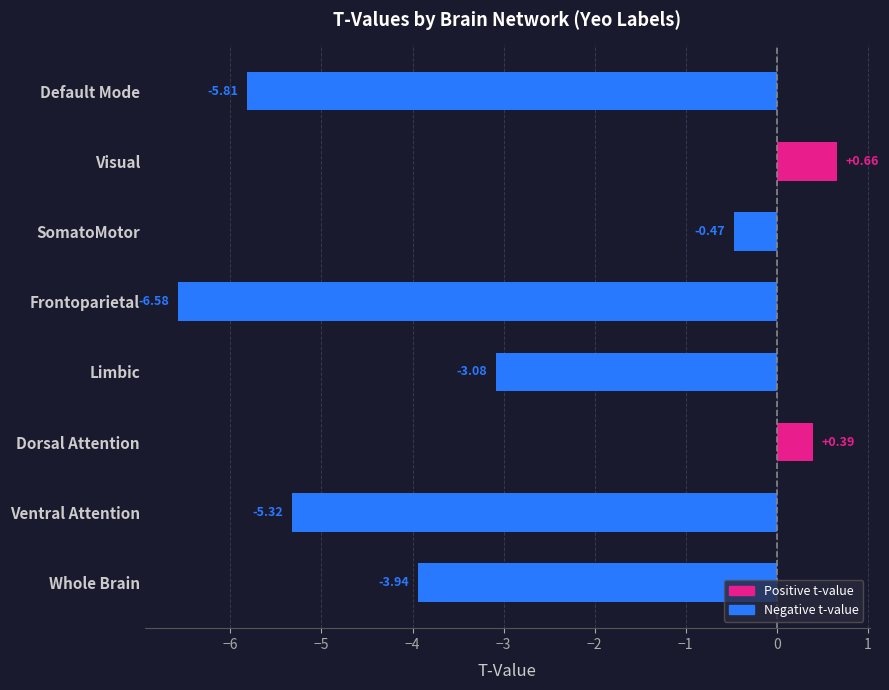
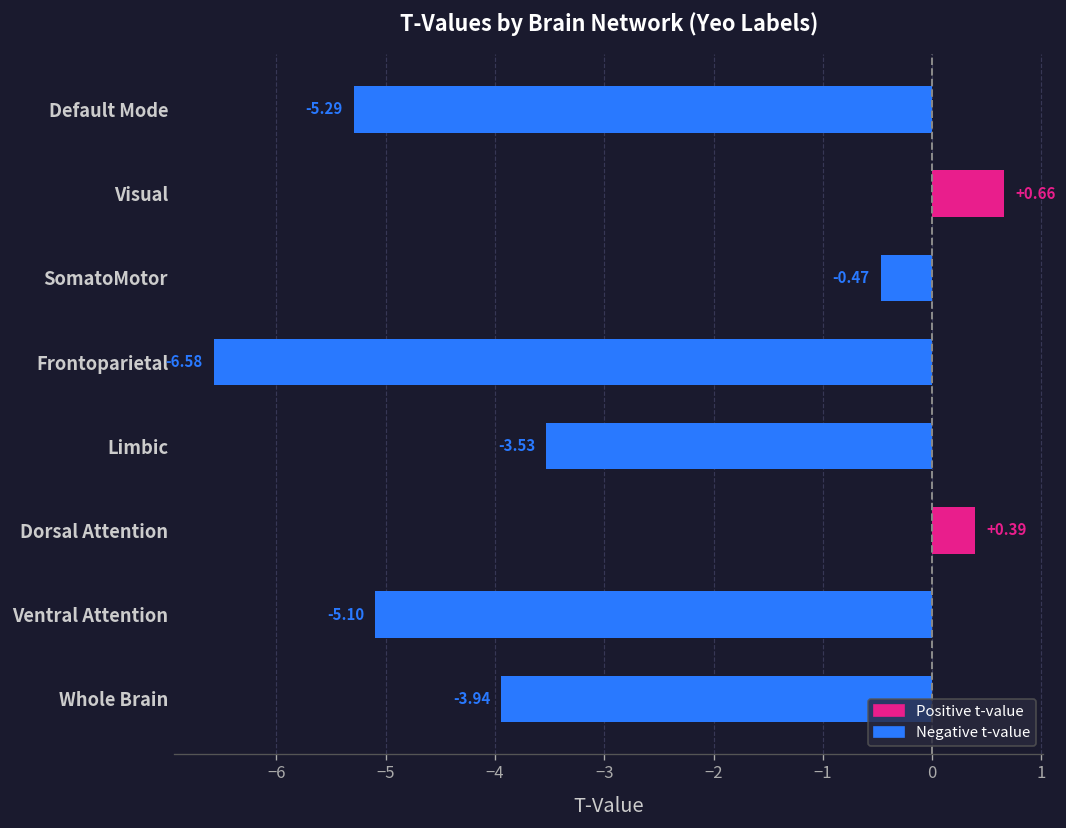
  {
-   "Default Mode": "-5.81",
+   "Default Mode": "-5.29",
    "Visual": "+0.66",
    "SomatoMotor": "-0.47",
    "Frontoparietal": "-6.58",
-   "Limbic": "-3.08",
+   "Limbic": "-3.53",
    "Dorsal Attention": "+0.39",
-   "Ventral Attention": "-5.32",
+   "Ventral Attention": "-5.10",
    "Whole Brain": "-3.94"
  }
